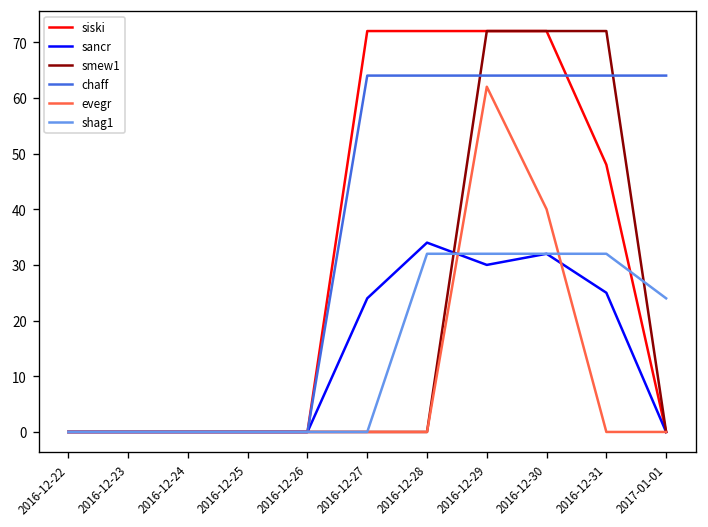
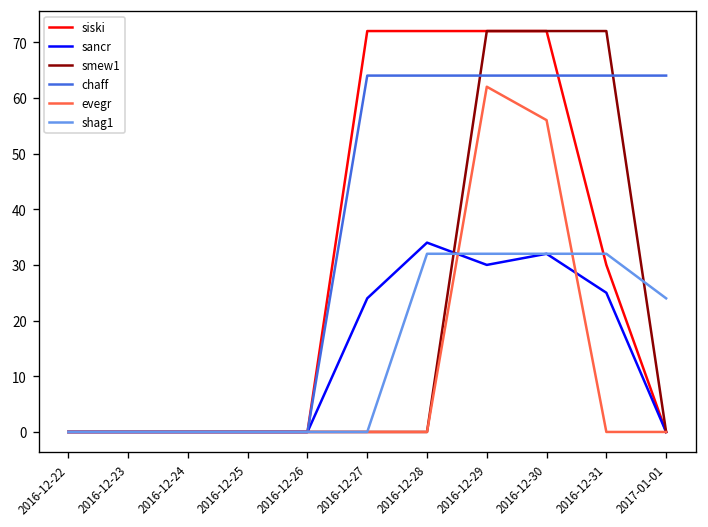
  {
    "siski": {
      "2016-12-27": 72,
      "2016-12-28": 72,
-     "2016-12-31": 48
+     "2016-12-31": 30
    },
    "sancr": {
      "2016-12-27": 24,
      "2016-12-28": 34,
      "2016-12-29": 30,
      "2016-12-31": 25
    },
    "smew1": {
      "2016-12-31": 72
    },
    "evegr": {
      "2016-12-29": 62,
-     "2016-12-30": 40,
+     "2016-12-30": 56,
      "2016-12-31": 0
    }
  }
